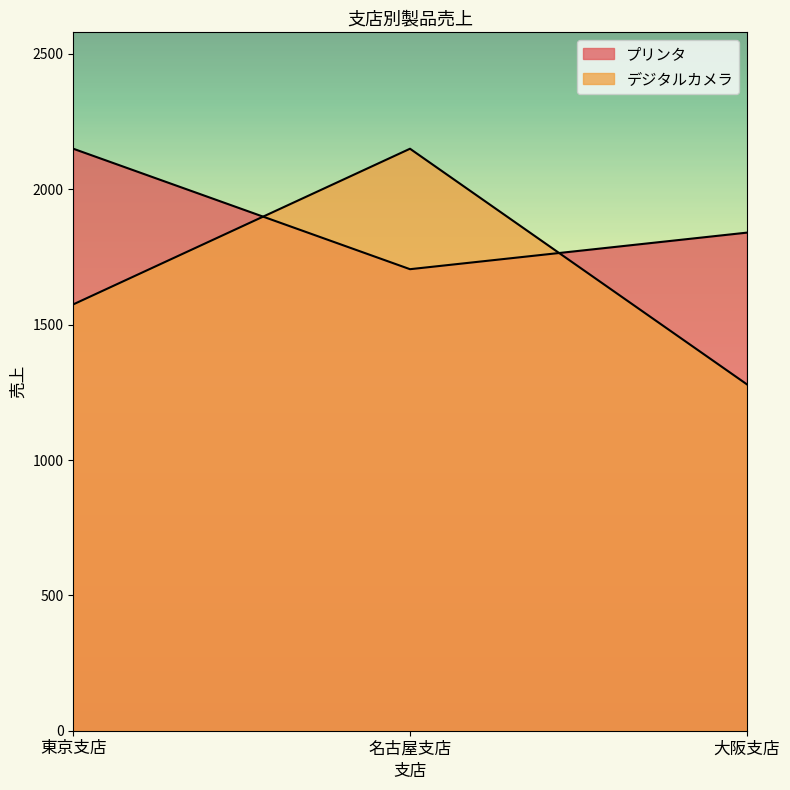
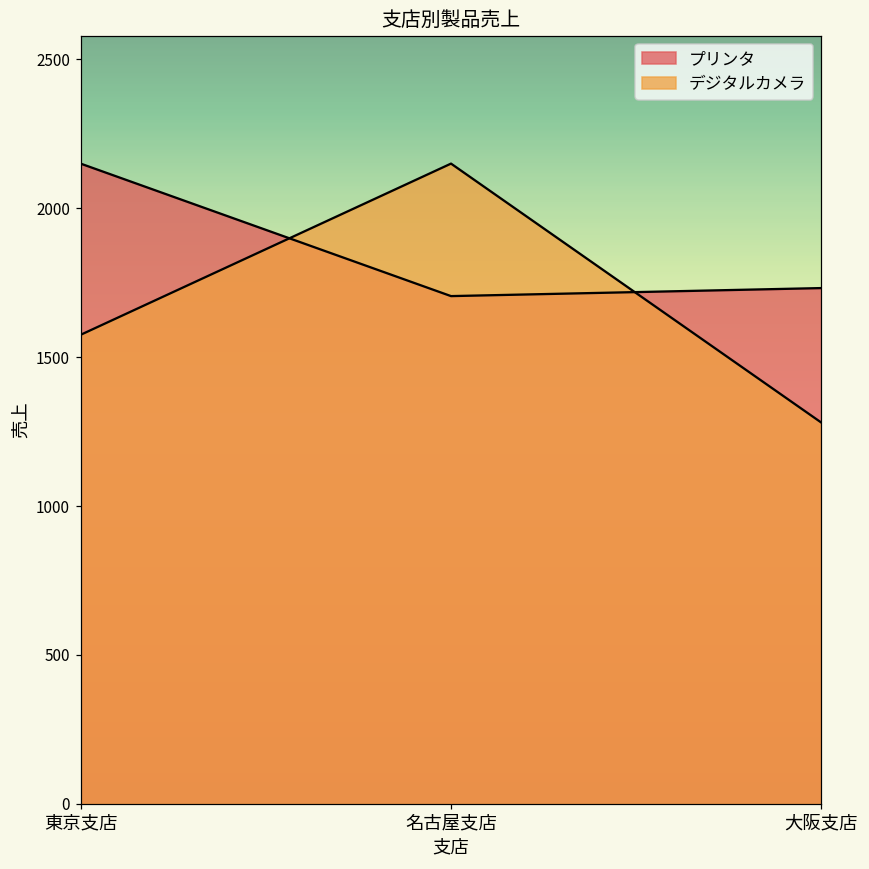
  {
    "プリンタ": {
      "東京支店": 2150,
      "名古屋支店": 1710,
-     "大阪支店": 1840
+     "大阪支店": 1730
    },
    "デジタルカメラ": {
      "東京支店": 1580,
      "名古屋支店": 2150,
      "大阪支店": 1280
    }
  }
